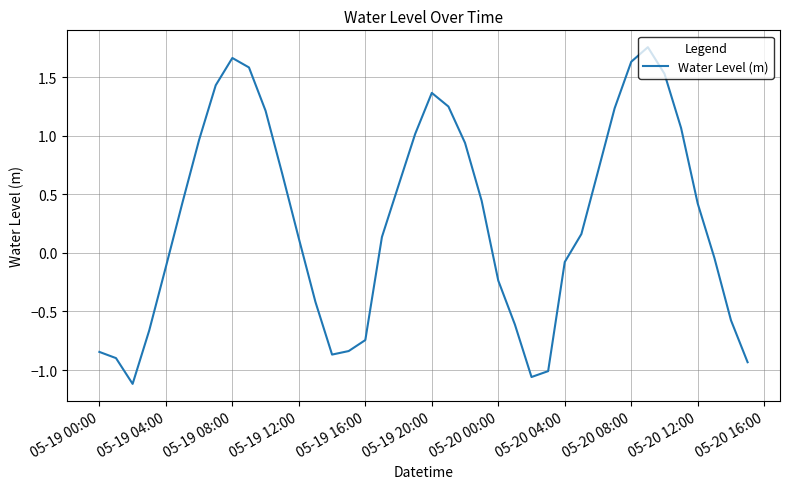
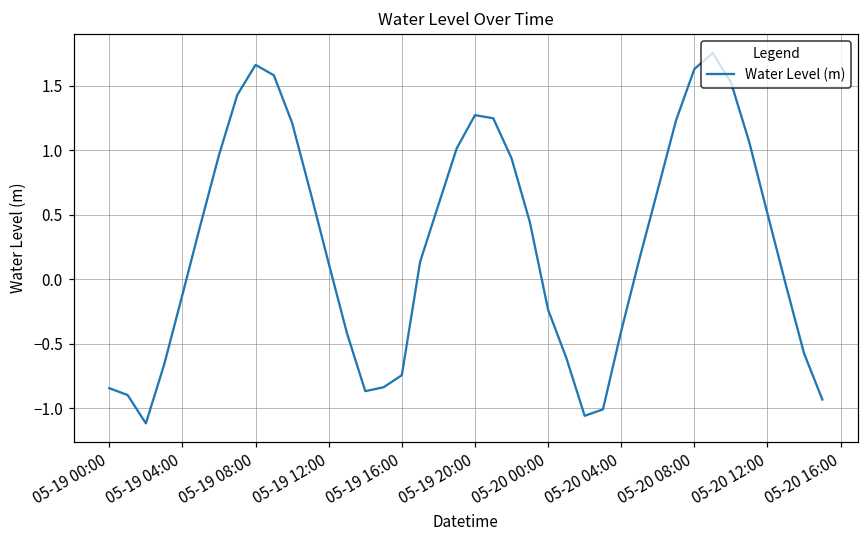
  {
    "05-19 00:00": -0.85,
    "05-19 04:00": -0.12,
    "05-19 08:00": 1.66,
    "05-19 12:00": 0.12,
    "05-19 16:00": -0.74,
-   "05-19 20:00": 1.37,
+   "05-19 20:00": 1.27,
    "05-20 00:00": -0.24,
-   "05-20 04:00": -0.08,
+   "05-20 04:00": -0.40,
    "05-20 08:00": 1.63,
-   "05-20 12:00": 0.42
+   "05-20 12:00": 0.51
  }
